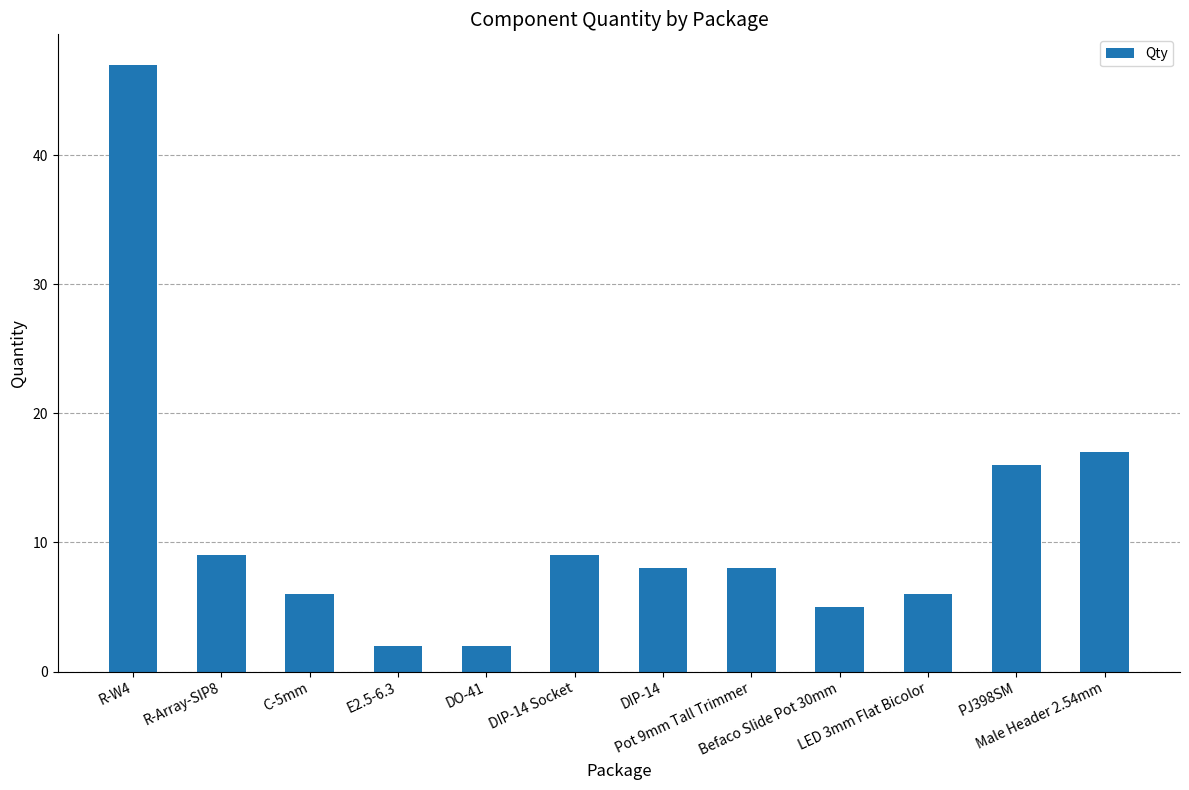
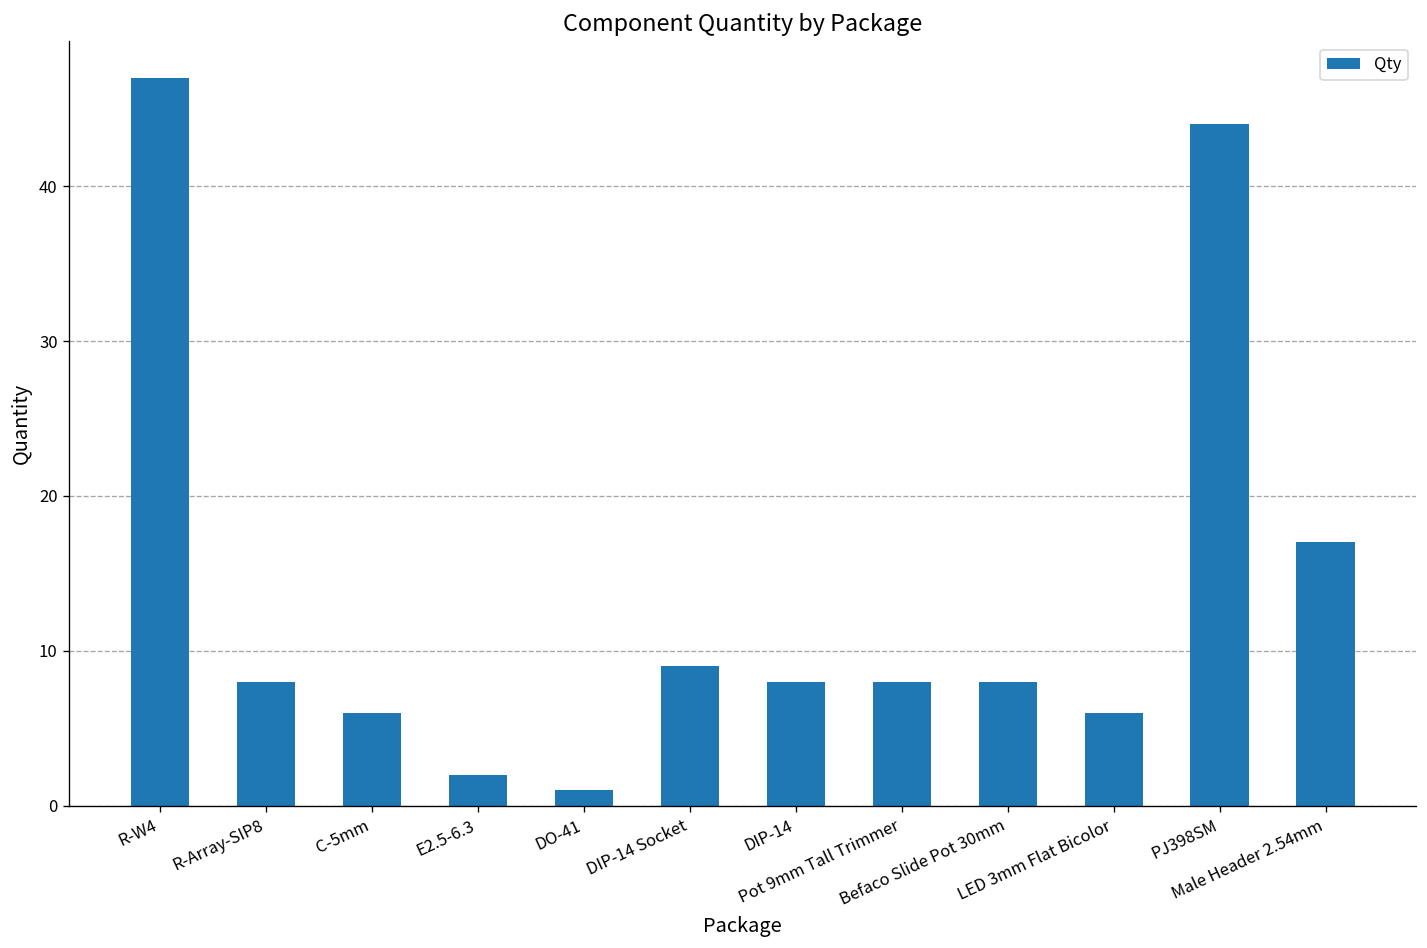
  {
    "R-W4": 47,
-   "R-Array-SIP8": 9,
+   "R-Array-SIP8": 8,
    "C-5mm": 6,
    "E2.5-6.3": 2,
-   "DO-41": 2,
+   "DO-41": 1,
    "DIP-14 Socket": 9,
    "DIP-14": 8,
    "Pot 9mm Tall Trimmer": 8,
-   "Befaco Slide Pot 30mm": 5,
+   "Befaco Slide Pot 30mm": 8,
    "LED 3mm Flat Bicolor": 6,
-   "PJ398SM": 16,
+   "PJ398SM": 44,
    "Male Header 2.54mm": 17
  }
